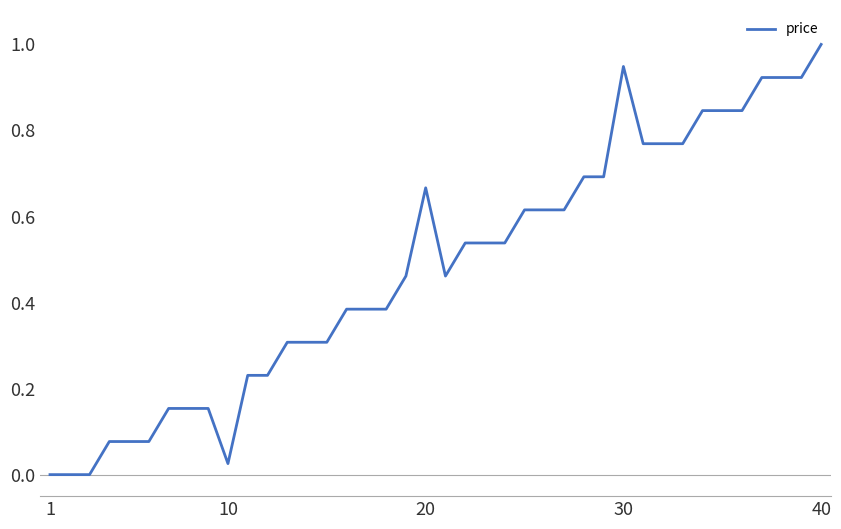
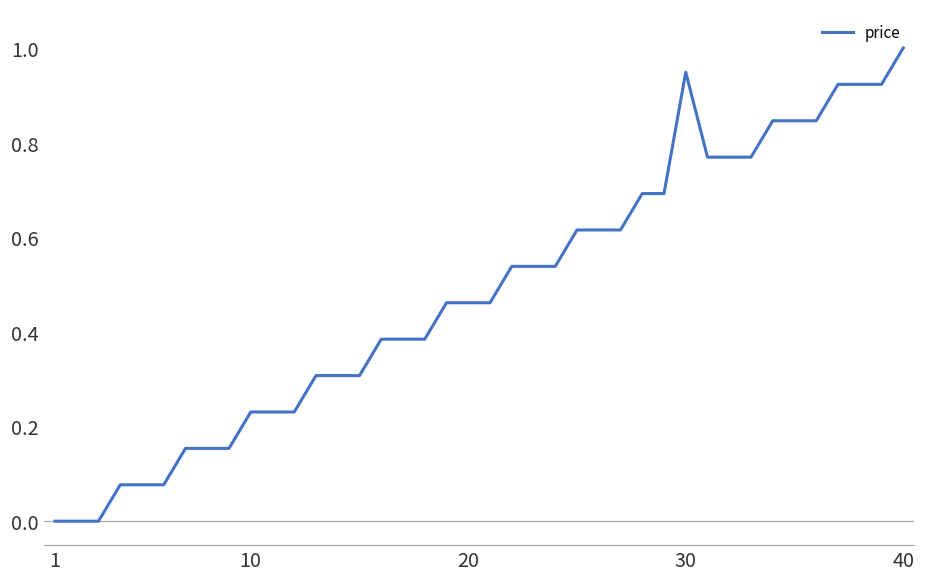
  {
    "1": 0.00,
-   "10": 0.03,
-   "20": 0.67,
+   "10": 0.23,
+   "20": 0.46,
    "30": 0.95,
    "40": 1.00
  }
